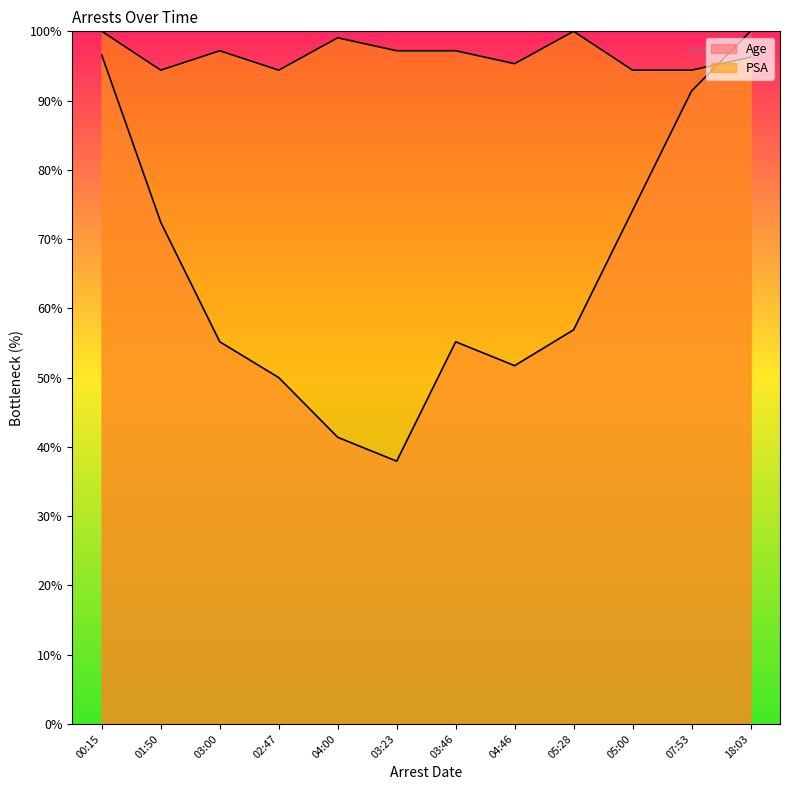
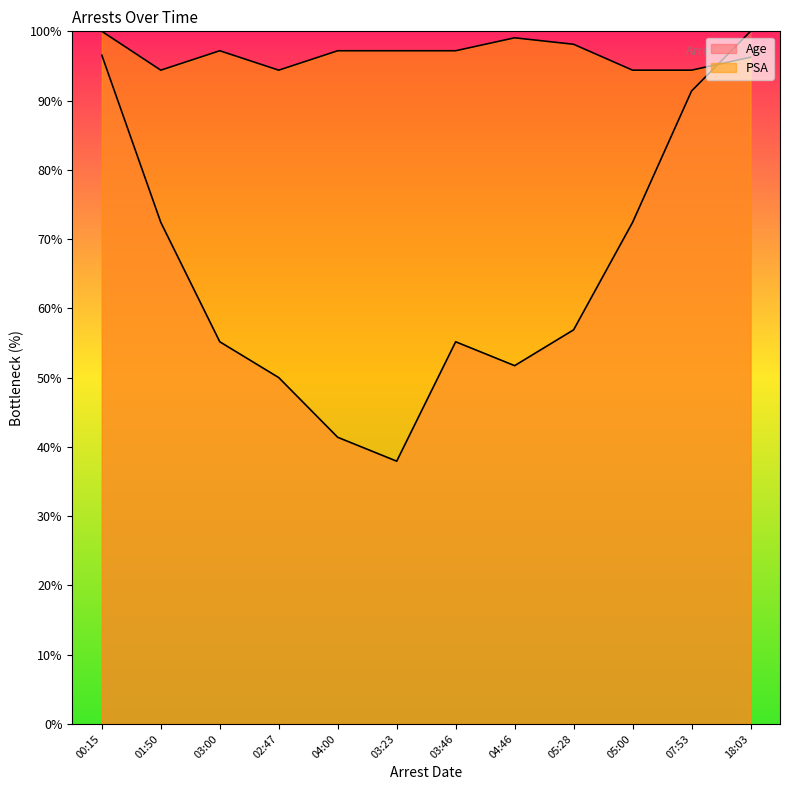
  {
    "Age": {
      "00:15": "97%",
      "01:50": "72%",
      "03:00": "55%",
      "02:47": "50%",
      "04:00": "41%",
      "03:23": "38%",
      "03:46": "55%",
      "04:46": "52%",
      "05:28": "57%",
-     "05:00": "74%",
+     "05:00": "72%",
      "07:53": "91%",
      "18:03": "100%"
    },
    "PSA": {
      "00:15": "100%",
      "01:50": "94%",
      "03:00": "97%",
      "02:47": "94%",
-     "04:00": "99%",
+     "04:00": "97%",
      "03:23": "97%",
      "03:46": "97%",
-     "04:46": "95%",
-     "05:28": "100%",
+     "04:46": "99%",
+     "05:28": "98%",
      "05:00": "94%",
      "07:53": "94%"
    }
  }
